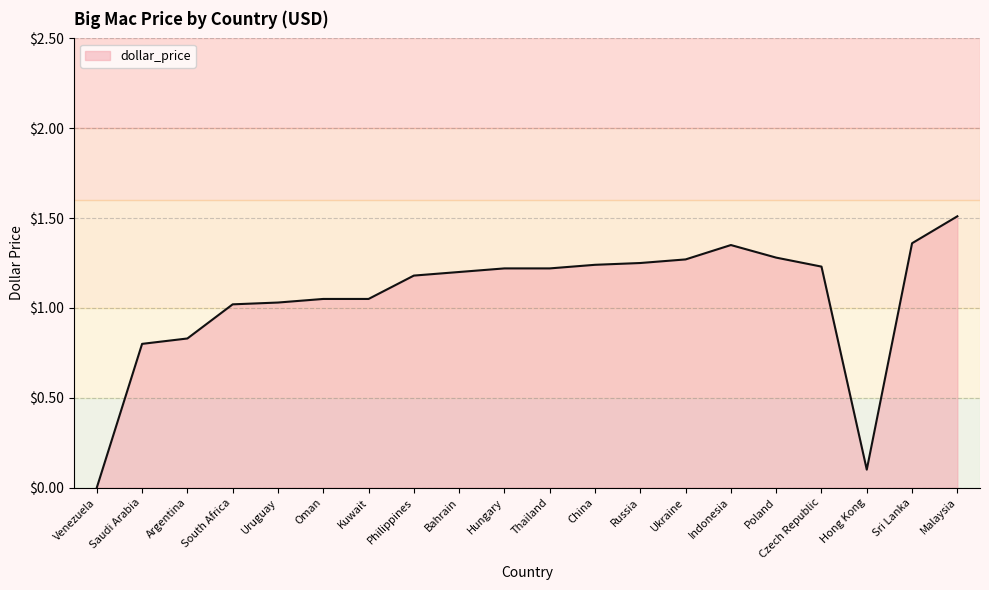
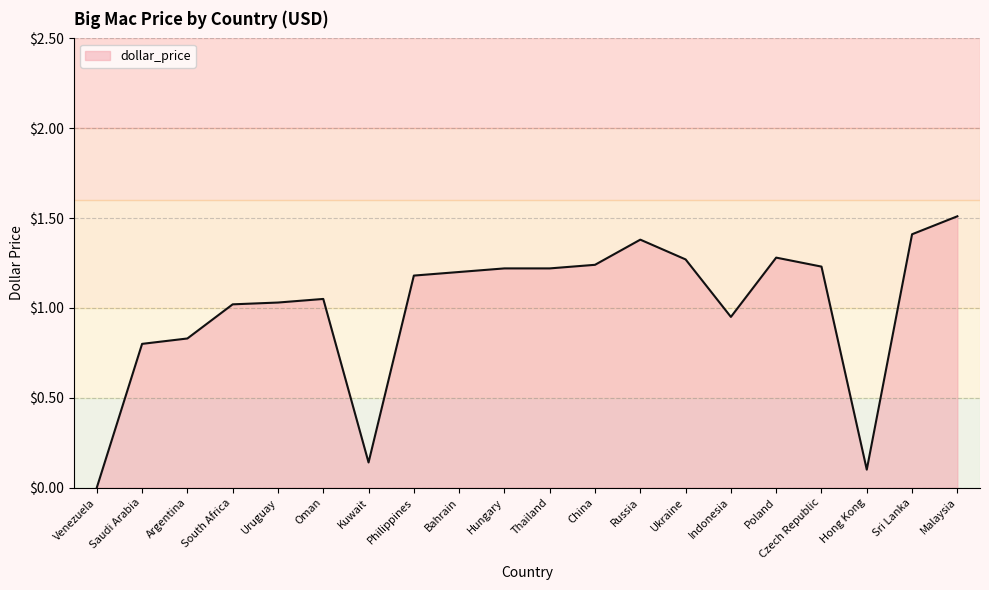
  {
    "Venezuela": "$0.00",
    "Saudi Arabia": "$0.80",
    "Argentina": "$0.83",
    "South Africa": "$1.02",
    "Uruguay": "$1.03",
    "Oman": "$1.05",
-   "Kuwait": "$1.05",
+   "Kuwait": "$0.14",
    "Philippines": "$1.18",
    "Bahrain": "$1.20",
    "Hungary": "$1.22",
    "Thailand": "$1.22",
    "China": "$1.24",
-   "Russia": "$1.25",
+   "Russia": "$1.38",
    "Ukraine": "$1.27",
-   "Indonesia": "$1.35",
+   "Indonesia": "$0.95",
    "Poland": "$1.28",
    "Czech Republic": "$1.23",
    "Hong Kong": "$0.10",
-   "Sri Lanka": "$1.36",
+   "Sri Lanka": "$1.41",
    "Malaysia": "$1.51"
  }
